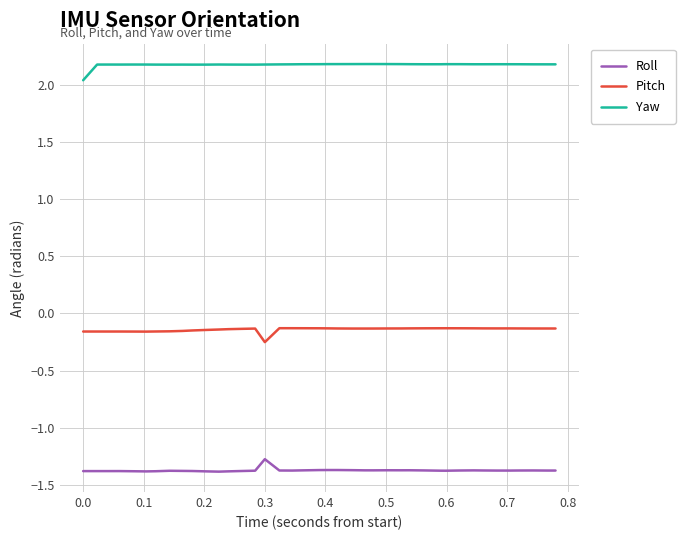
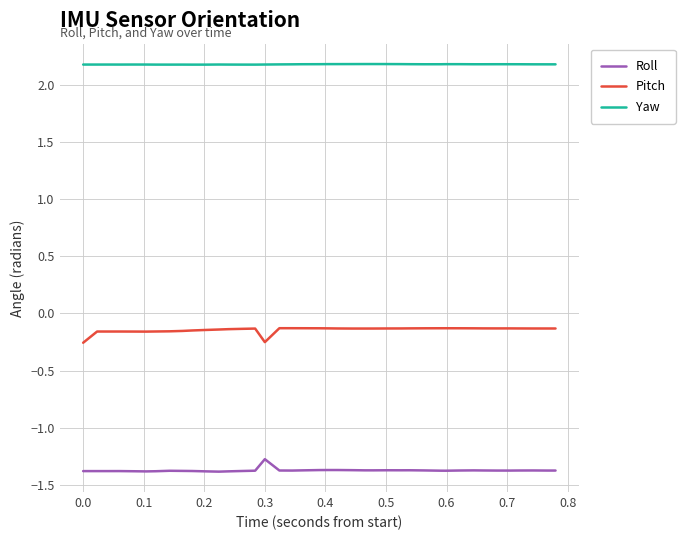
  {
    "Roll": {
      "0.0": -1.38,
      "0.3": -1.28
    },
    "Pitch": {
-     "0.0": -0.16,
+     "0.0": -0.26,
      "0.3": -0.25
    },
    "Yaw": {
-     "0.0": 2.04,
+     "0.0": 2.18,
      "0.3": 2.18
    }
  }
